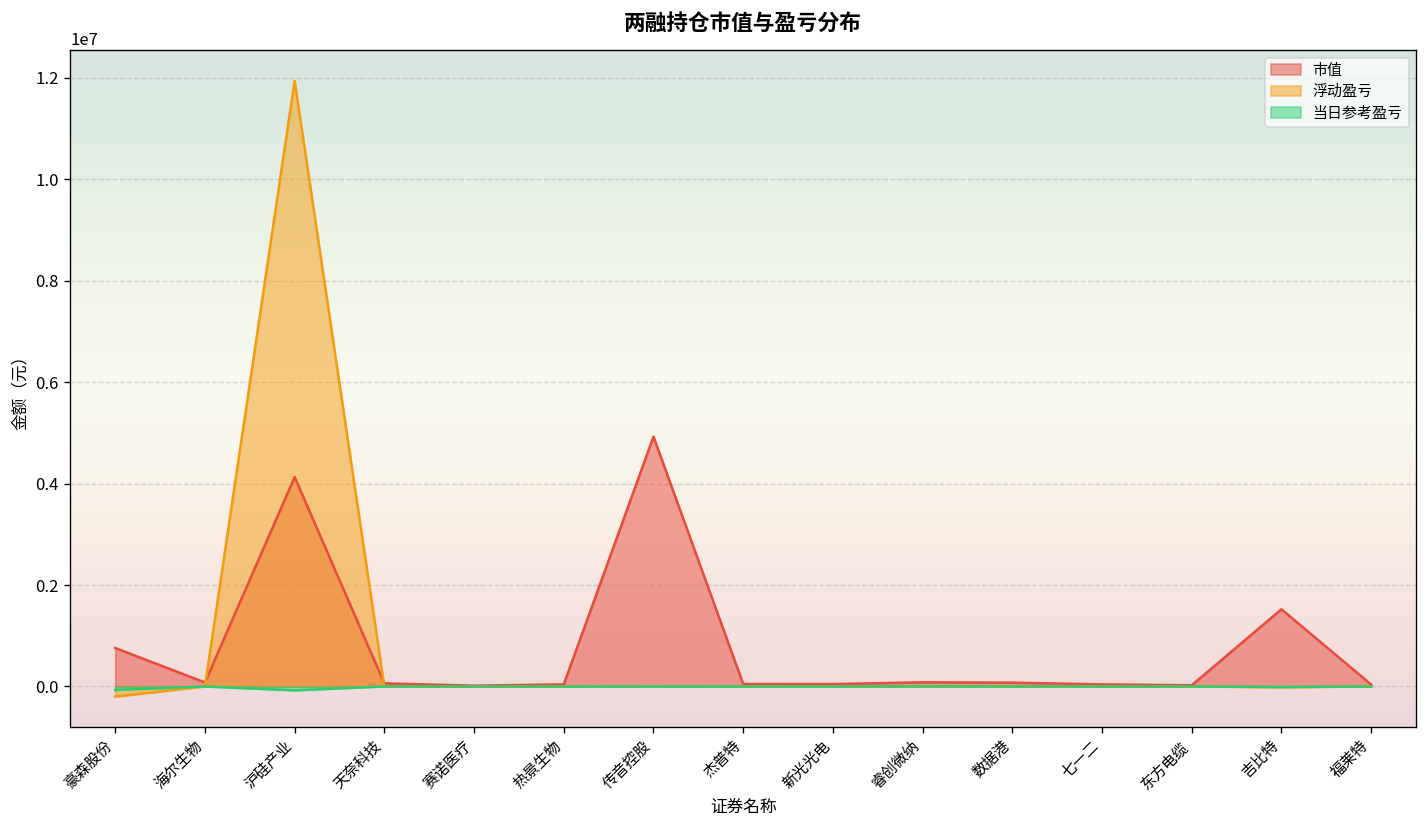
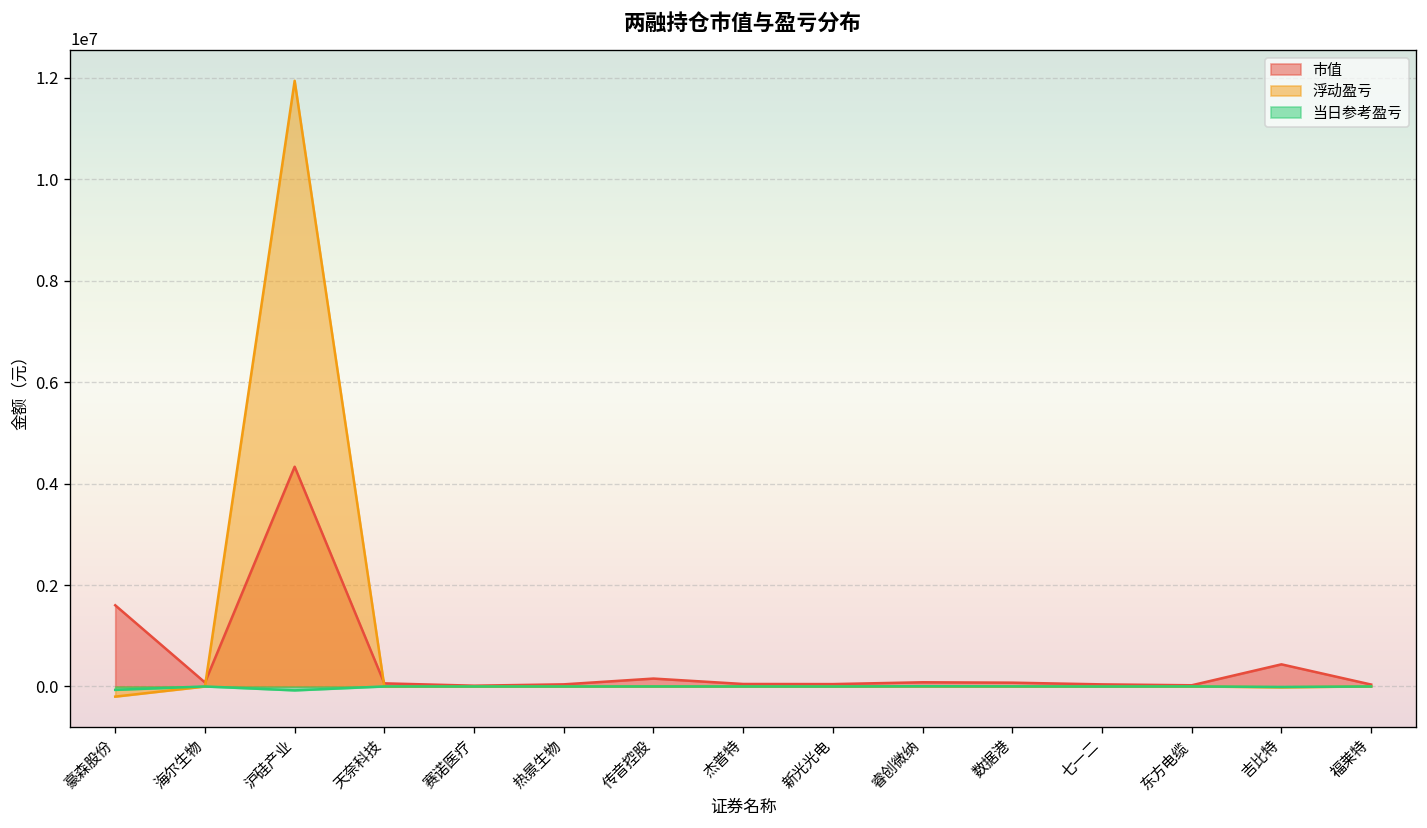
  {
    "市值": {
-     "豪森股份": 800000,
+     "豪森股份": 1600000,
      "海尔生物": 100000,
-     "沪硅产业": 4100000,
-     "传音控股": 4900000,
+     "沪硅产业": 4300000,
+     "传音控股": 200000,
      "睿创微纳": 100000,
      "数据港": 100000,
-     "吉比特": 1500000
+     "吉比特": 400000
    }
  }
